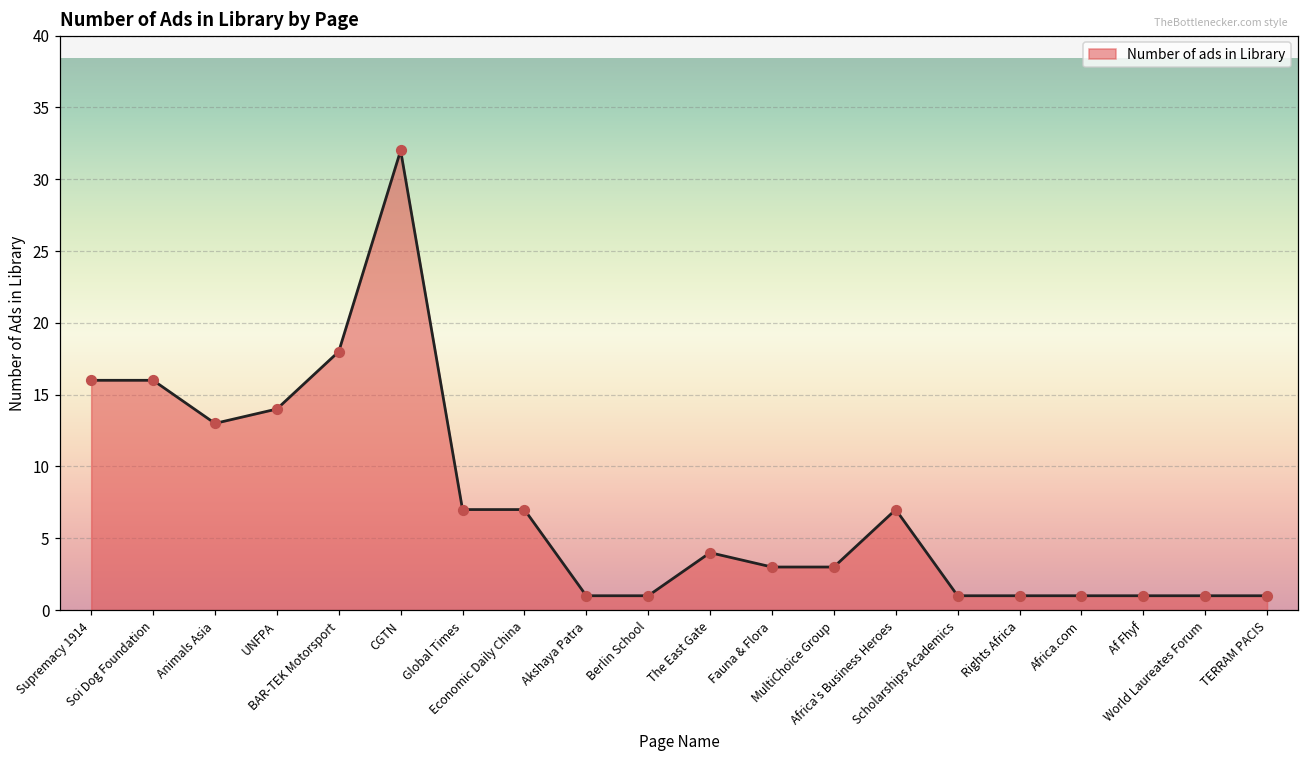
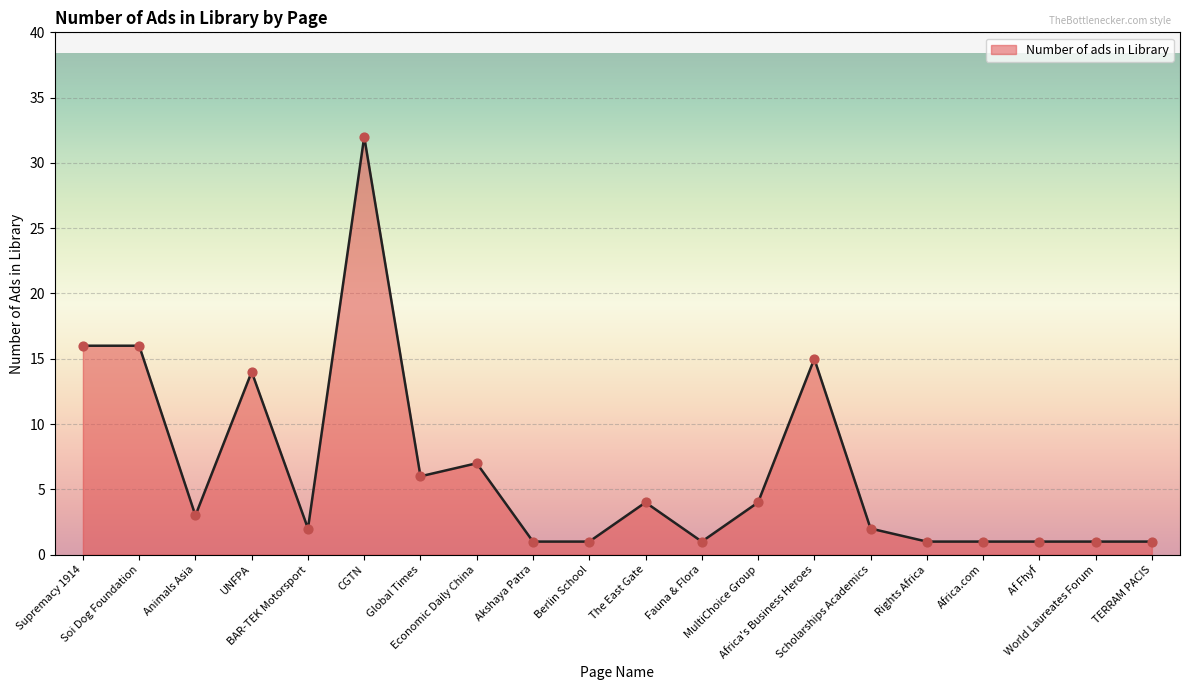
  {
    "Supremacy 1914": 16,
    "Soi Dog Foundation": 16,
-   "Animals Asia": 13,
+   "Animals Asia": 3,
    "UNFPA": 14,
-   "BAR-TEK Motorsport": 18,
+   "BAR-TEK Motorsport": 2,
    "CGTN": 32,
-   "Global Times": 7,
+   "Global Times": 6,
    "Economic Daily China": 7,
    "Akshaya Patra": 1,
    "Berlin School": 1,
    "The East Gate": 4,
-   "Fauna & Flora": 3,
-   "MultiChoice Group": 3,
-   "Africa's Business Heroes": 7,
-   "Scholarships Academics": 1,
+   "Fauna & Flora": 1,
+   "MultiChoice Group": 4,
+   "Africa's Business Heroes": 15,
+   "Scholarships Academics": 2,
    "Rights Africa": 1,
    "Africa.com": 1,
    "Af Fhyf": 1,
    "World Laureates Forum": 1,
    "TERRAM PACIS": 1
  }
